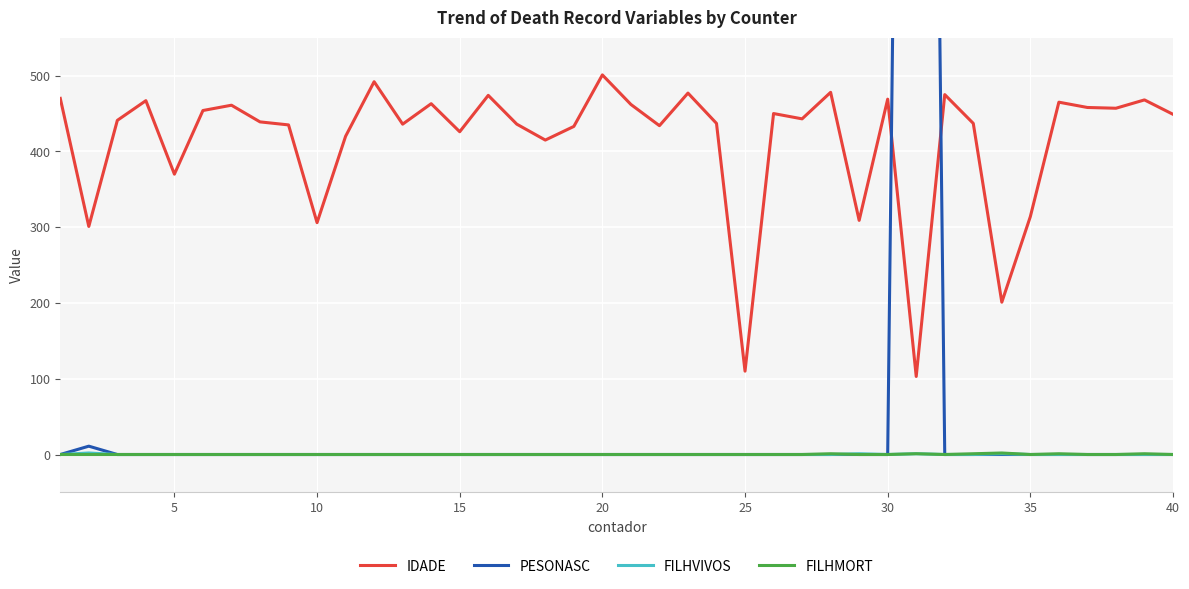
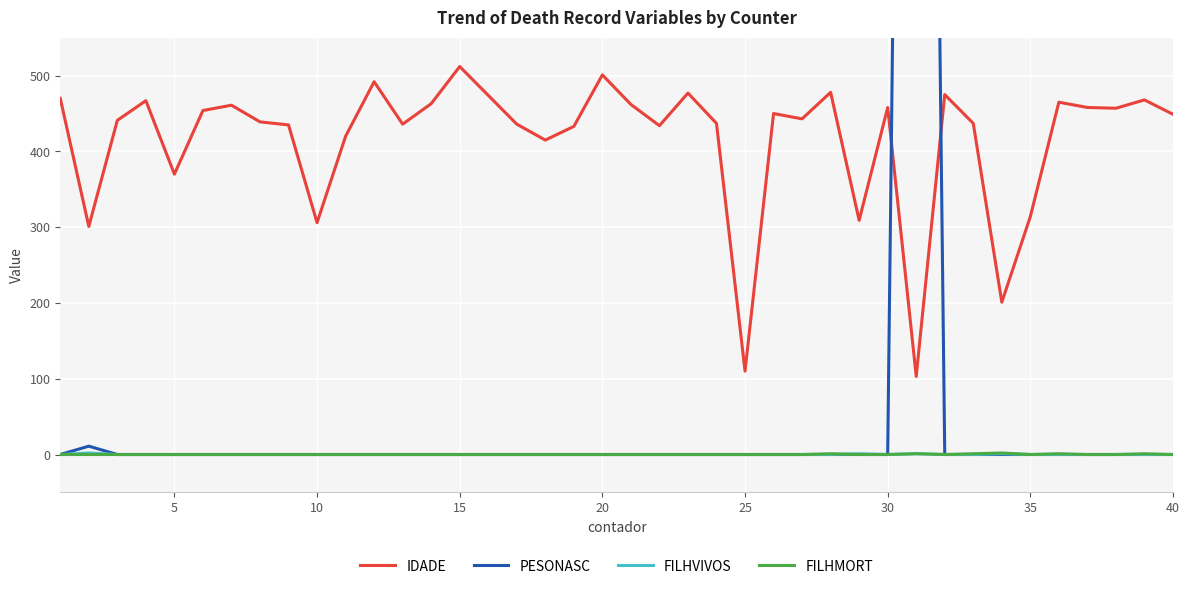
  {
    "IDADE": {
      "5": 370,
      "10": 310,
-     "15": 430,
+     "15": 510,
      "20": 500,
      "25": 110,
-     "30": 470,
+     "30": 460,
      "35": 310,
      "40": 450
    }
  }
